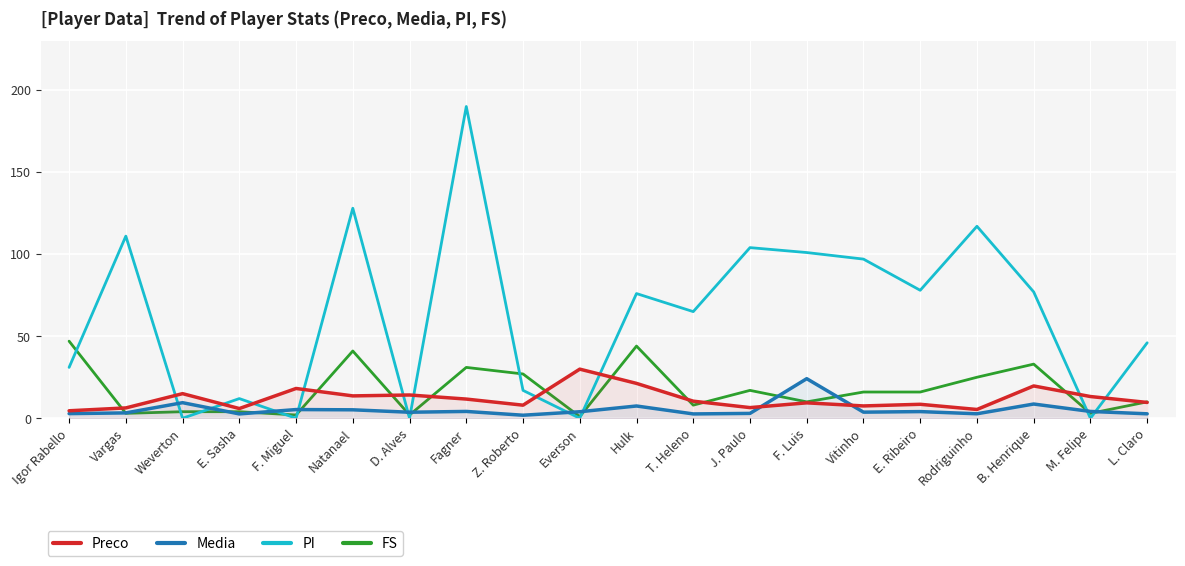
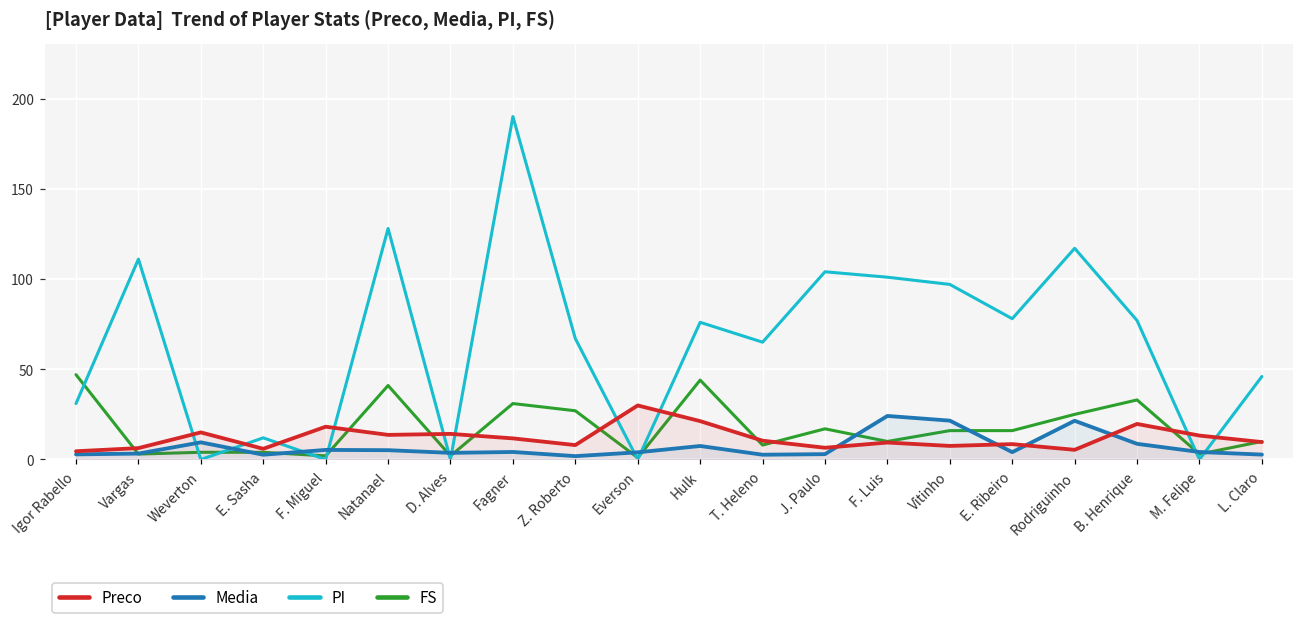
  {
    "Preco": {
      "Igor Rabello": 5,
      "Vargas": 6,
      "Weverton": 15,
      "E. Sasha": 6,
      "F. Miguel": 18,
      "Natanael": 14,
      "D. Alves": 14,
      "Fagner": 12,
      "Z. Roberto": 8,
      "Everson": 30,
      "Hulk": 21,
      "T. Heleno": 10,
      "J. Paulo": 7,
      "Vitinho": 8,
      "E. Ribeiro": 9,
      "Rodriguinho": 5,
      "B. Henrique": 20,
      "M. Felipe": 13
    },
    "Media": {
      "Igor Rabello": 3,
      "Weverton": 10,
      "F. Miguel": 5,
      "Natanael": 5,
      "D. Alves": 4,
      "Fagner": 4,
      "Z. Roberto": 2,
      "Everson": 4,
      "Hulk": 7,
      "T. Heleno": 3,
      "J. Paulo": 3,
      "F. Luis": 24,
-     "Vitinho": 4,
+     "Vitinho": 22,
      "E. Ribeiro": 4,
-     "Rodriguinho": 3,
+     "Rodriguinho": 21,
      "B. Henrique": 9,
      "L. Claro": 3
    },
    "PI": {
      "Igor Rabello": 31,
      "Vargas": 111,
      "Weverton": 0,
      "E. Sasha": 12,
      "F. Miguel": 0,
      "Natanael": 128,
      "D. Alves": 0,
      "Fagner": 190,
-     "Z. Roberto": 17,
+     "Z. Roberto": 67,
      "Hulk": 76,
      "T. Heleno": 65,
      "J. Paulo": 104,
      "F. Luis": 101,
      "Vitinho": 97,
      "E. Ribeiro": 78,
      "Rodriguinho": 117,
      "B. Henrique": 77,
      "M. Felipe": 0,
      "L. Claro": 46
    },
    "FS": {
      "Igor Rabello": 47,
      "Weverton": 4,
      "F. Miguel": 2,
      "Natanael": 41,
      "D. Alves": 2,
      "Fagner": 31,
      "Z. Roberto": 27,
      "Hulk": 44,
      "T. Heleno": 8,
      "J. Paulo": 17,
      "Vitinho": 16,
      "E. Ribeiro": 16,
      "Rodriguinho": 25,
      "B. Henrique": 33
    }
  }
